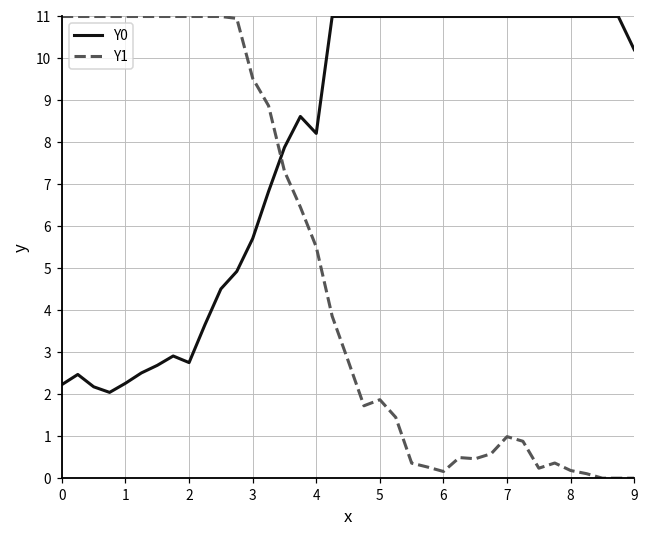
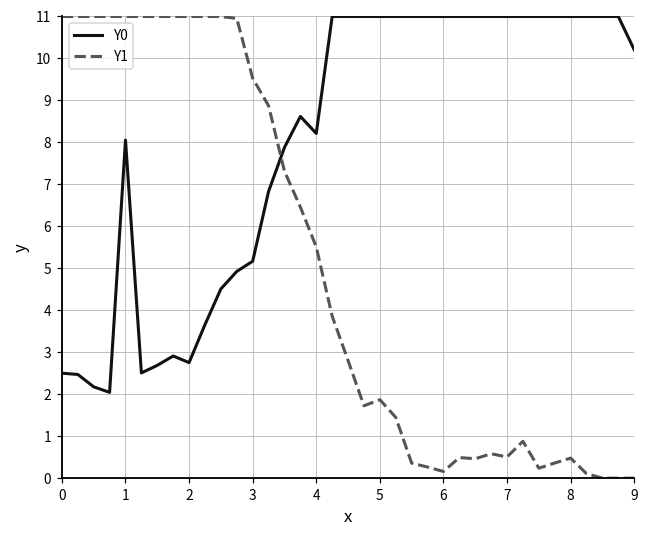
  {
    "Y0": {
-     "0": 2.2,
-     "1": 2.3,
+     "0": 2.5,
+     "1": 8.1,
      "2": 2.8,
-     "3": 5.7,
+     "3": 5.2,
      "4": 8.2,
      "5": 11.0,
      "6": 11.0,
      "7": 11.0,
      "8": 11.0,
      "9": 10.2
    },
    "Y1": {
      "0": 11.0,
      "1": 11.0,
      "2": 11.0,
      "3": 9.5,
      "4": 5.5,
      "5": 1.9,
      "6": 0.2,
-     "7": 1.0,
-     "8": 0.2,
+     "7": 0.5,
+     "8": 0.5,
      "9": 0.0
    }
  }
